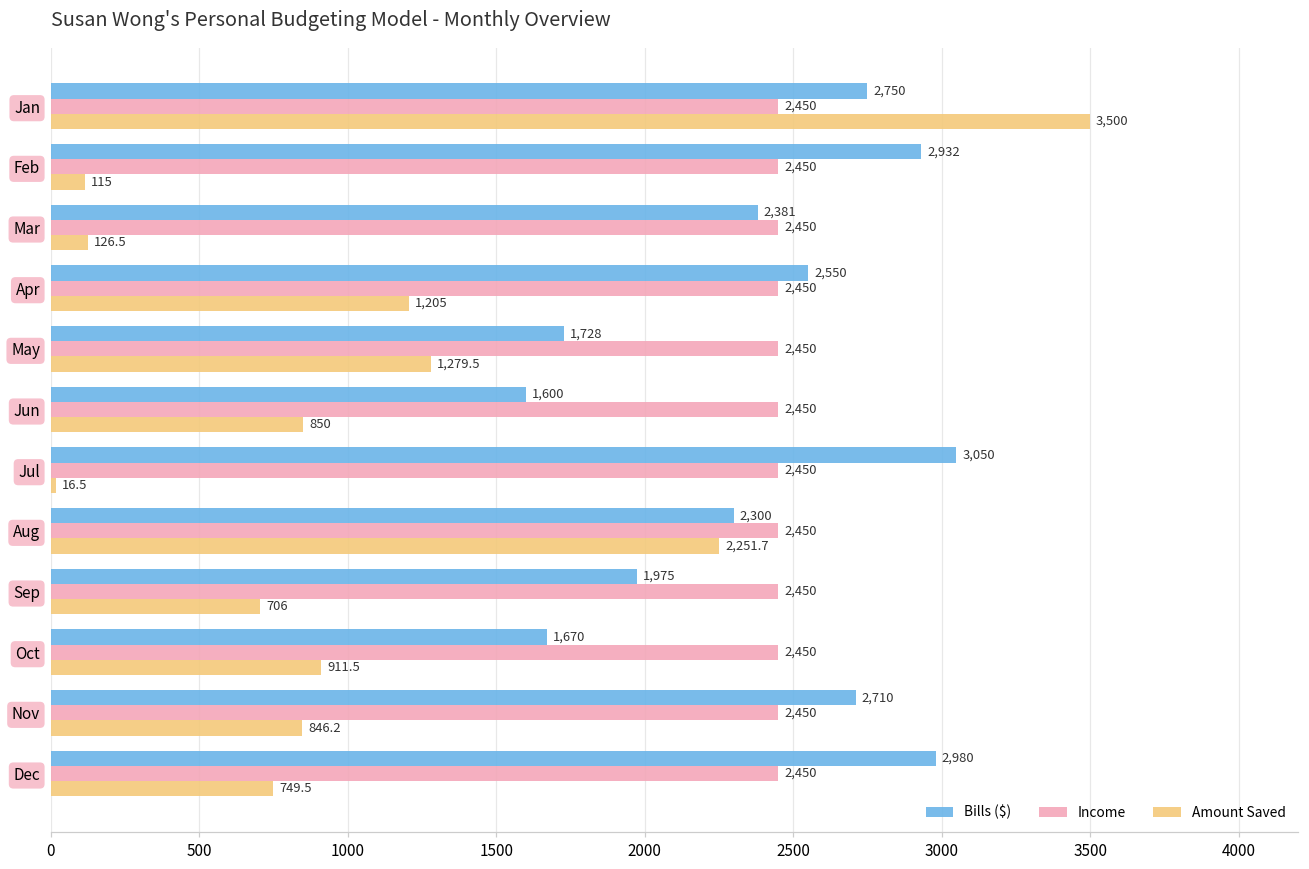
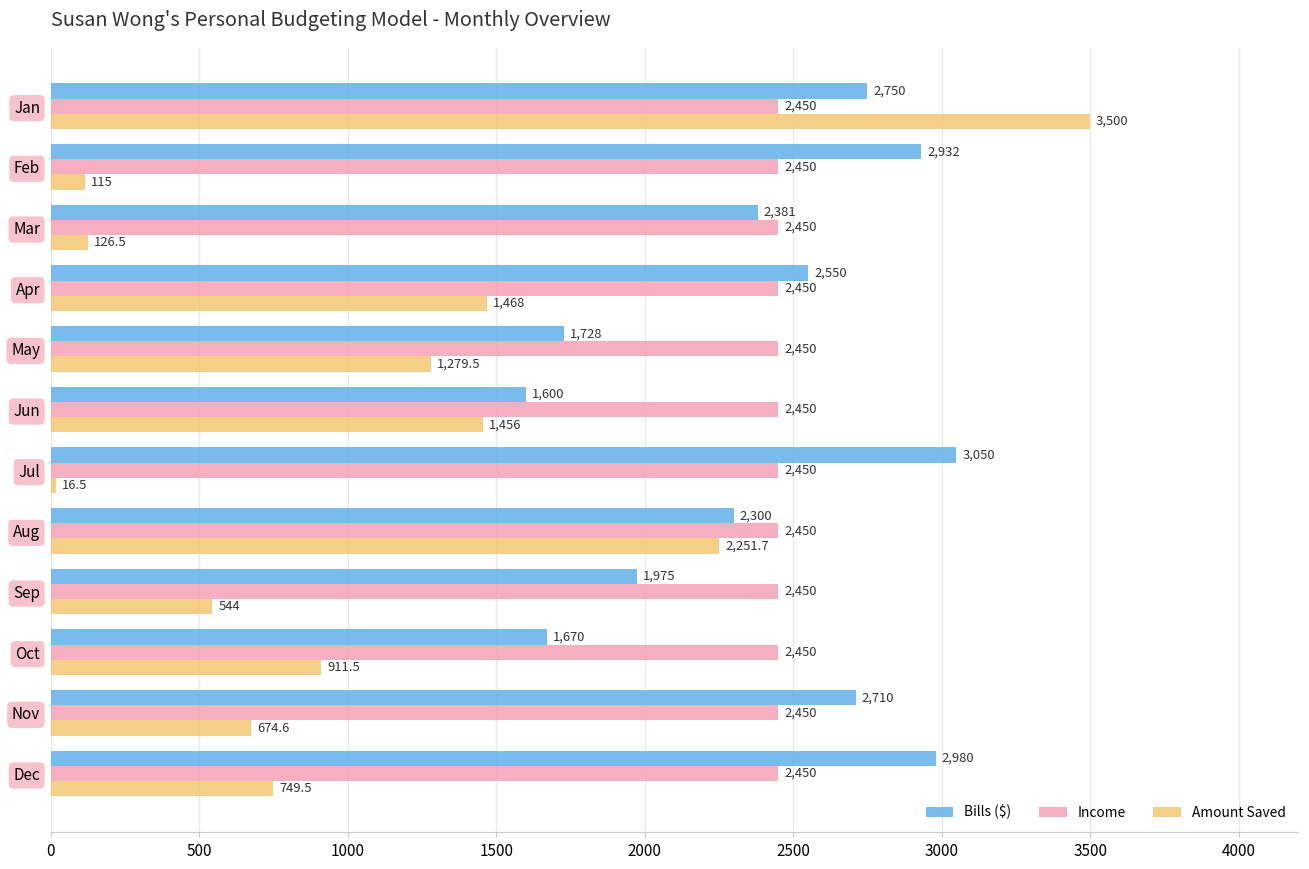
  {
    "Bills ($)": {
      "Jan": "2,750",
      "Feb": "2,932",
      "Mar": "2,381",
      "Apr": "2,550",
      "May": "1,728",
      "Jun": "1,600",
      "Jul": "3,050",
      "Aug": "2,300",
      "Sep": "1,975",
      "Oct": "1,670",
      "Nov": "2,710",
      "Dec": "2,980"
    },
    "Income": {
      "Jan": "2,450",
      "Feb": "2,450",
      "Mar": "2,450",
      "Apr": "2,450",
      "May": "2,450",
      "Jun": "2,450",
      "Jul": "2,450",
      "Aug": "2,450",
      "Sep": "2,450",
      "Oct": "2,450",
      "Nov": "2,450",
      "Dec": "2,450"
    },
    "Amount Saved": {
      "Jan": "3,500",
      "Feb": "115",
      "Mar": "126.5",
-     "Apr": "1,205",
+     "Apr": "1,468",
      "May": "1,279.5",
-     "Jun": "850",
+     "Jun": "1,456",
      "Jul": "16.5",
      "Aug": "2,251.7",
-     "Sep": "706",
+     "Sep": "544",
      "Oct": "911.5",
-     "Nov": "846.2",
+     "Nov": "674.6",
      "Dec": "749.5"
    }
  }
